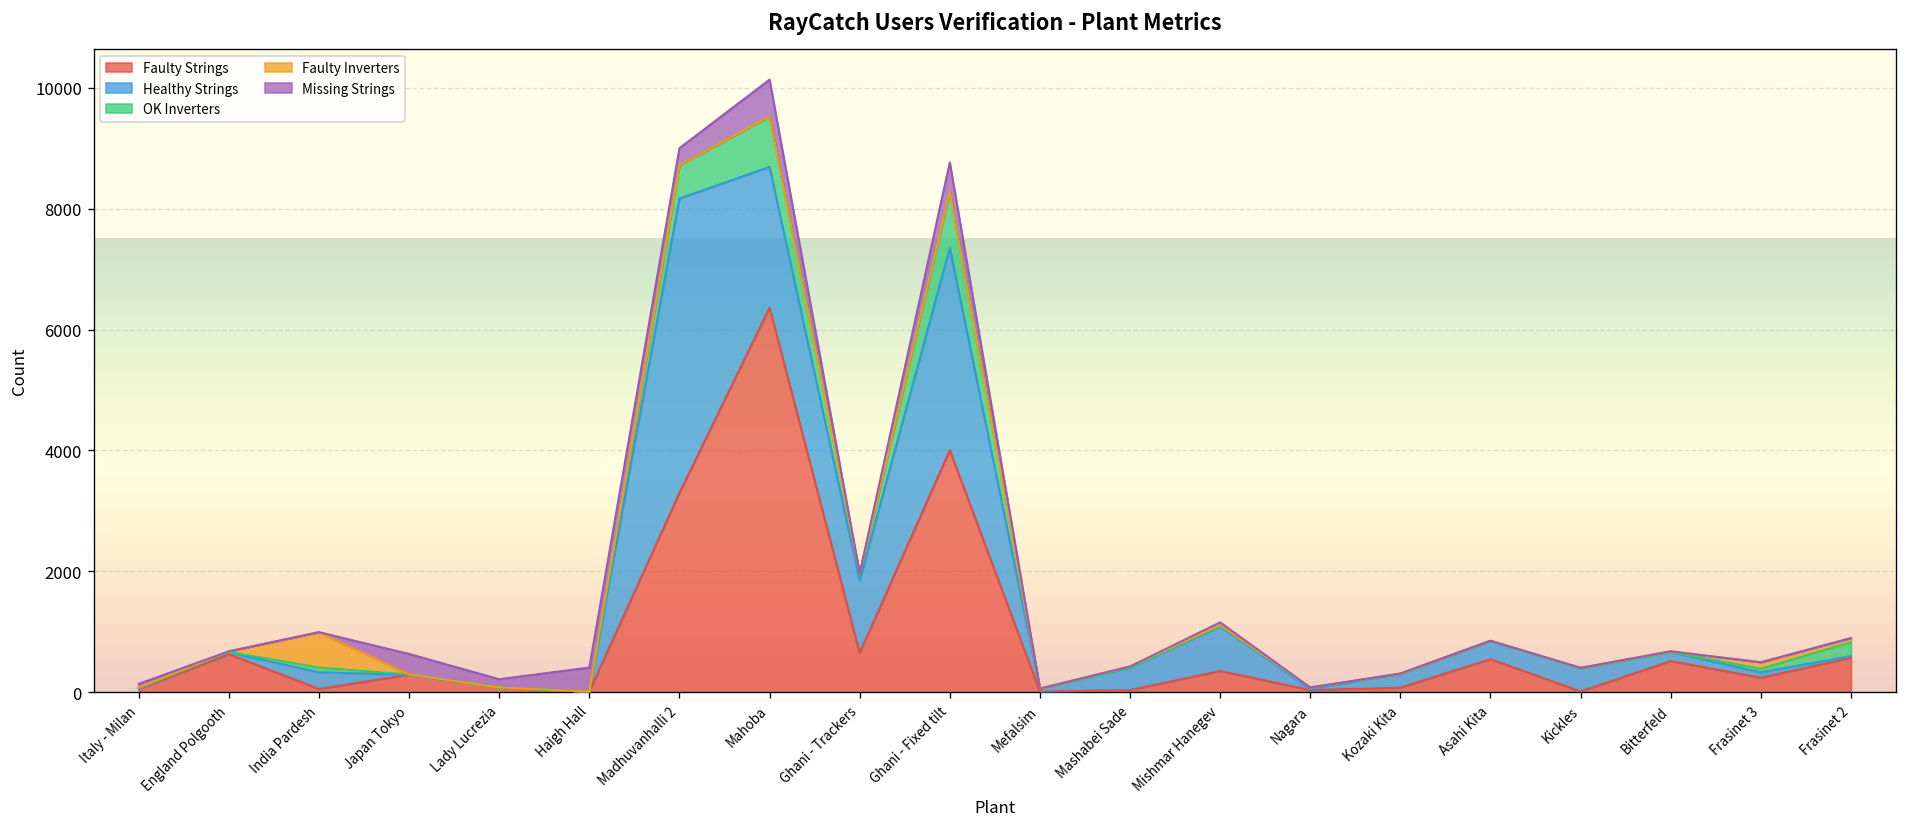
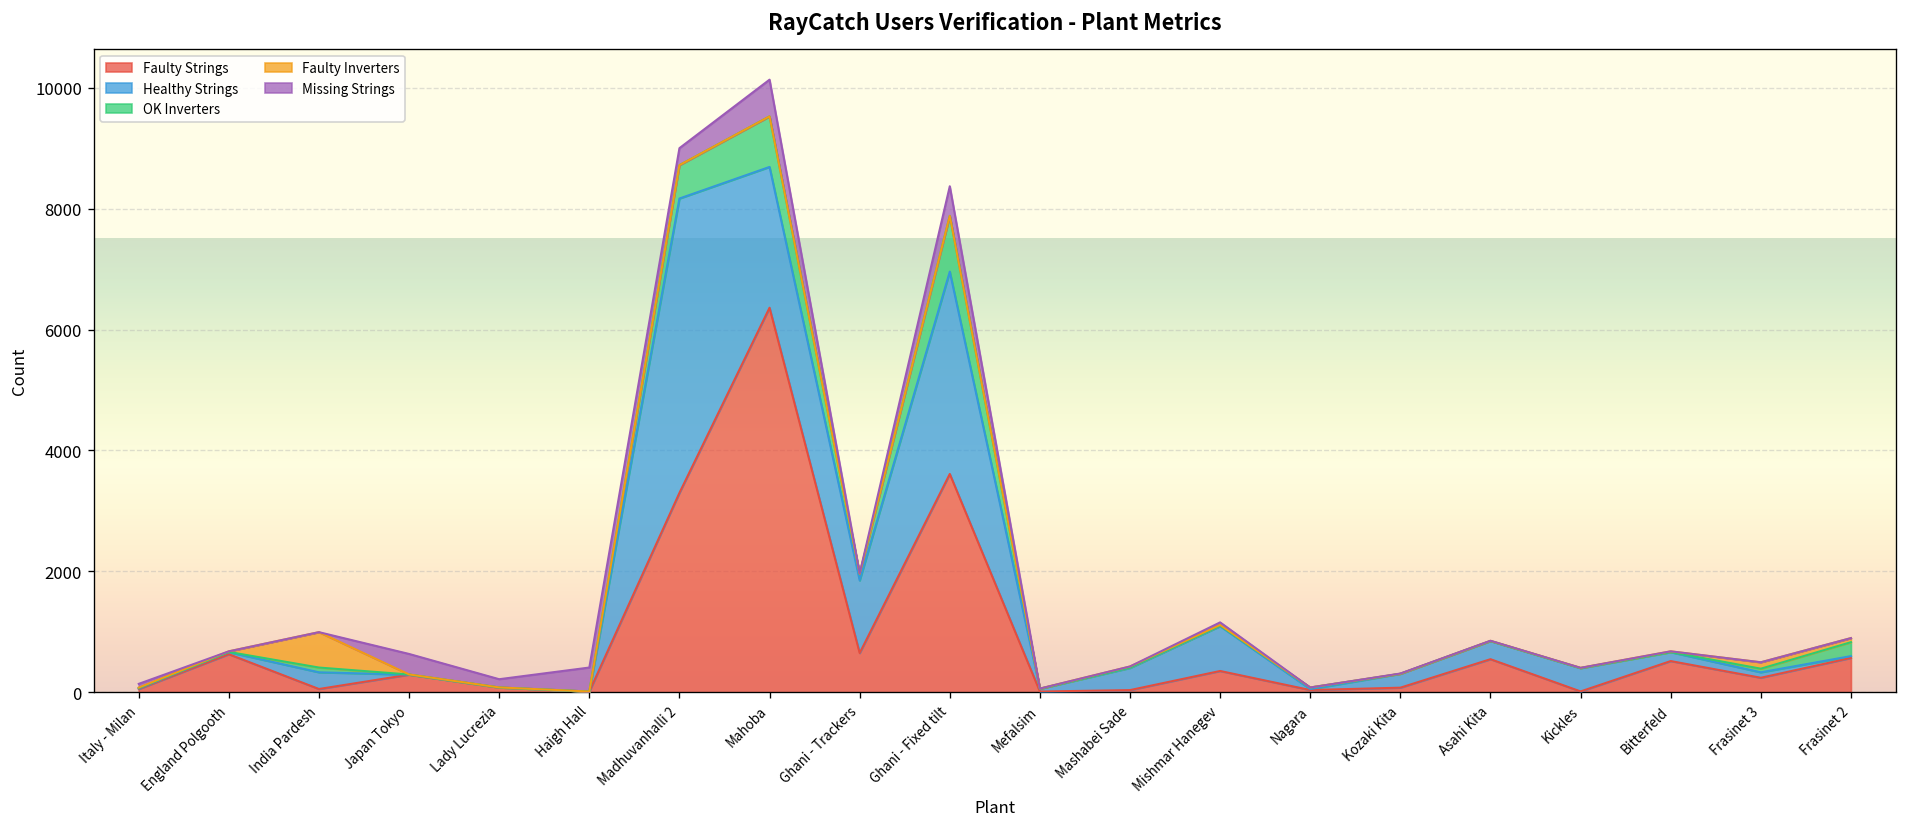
  {
    "Faulty Strings": {
      "India Pardesh": 100,
      "Madhuvanhalli 2": 3300,
      "Mahoba": 6400,
      "Ghani - Trackers": 700,
-     "Ghani - Fixed tilt": 4000,
+     "Ghani - Fixed tilt": 3600,
      "Mashabei Sade": 0,
      "Mishmar Hanegev": 400,
      "Kozaki Kita": 100,
      "Asahi Kita": 500,
      "Kickles": 0,
      "Bitterfeld": 500,
      "Frasinet 3": 200
    },
    "Healthy Strings": {
      "India Pardesh": 300,
      "Madhuvanhalli 2": 4900,
      "Mahoba": 2300,
      "Ghani - Trackers": 1200,
      "Ghani - Fixed tilt": 3300,
      "Frasinet 3": 100
    },
    "OK Inverters": {
      "India Pardesh": 100,
      "Frasinet 3": 100,
      "Frasinet 2": 200
    },
    "Missing Strings": {
      "Italy - Milan": 100,
      "Japan Tokyo": 300,
      "Lady Lucrezia": 100,
      "Haigh Hall": 400,
      "Madhuvanhalli 2": 300,
      "Mahoba": 600,
      "Ghani - Fixed tilt": 500
    }
  }
